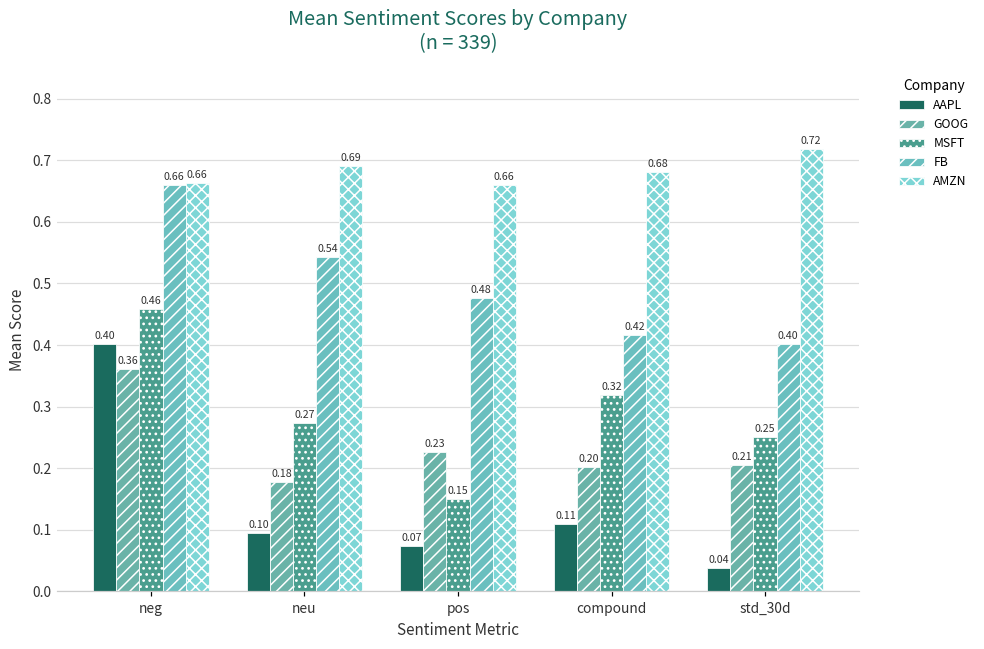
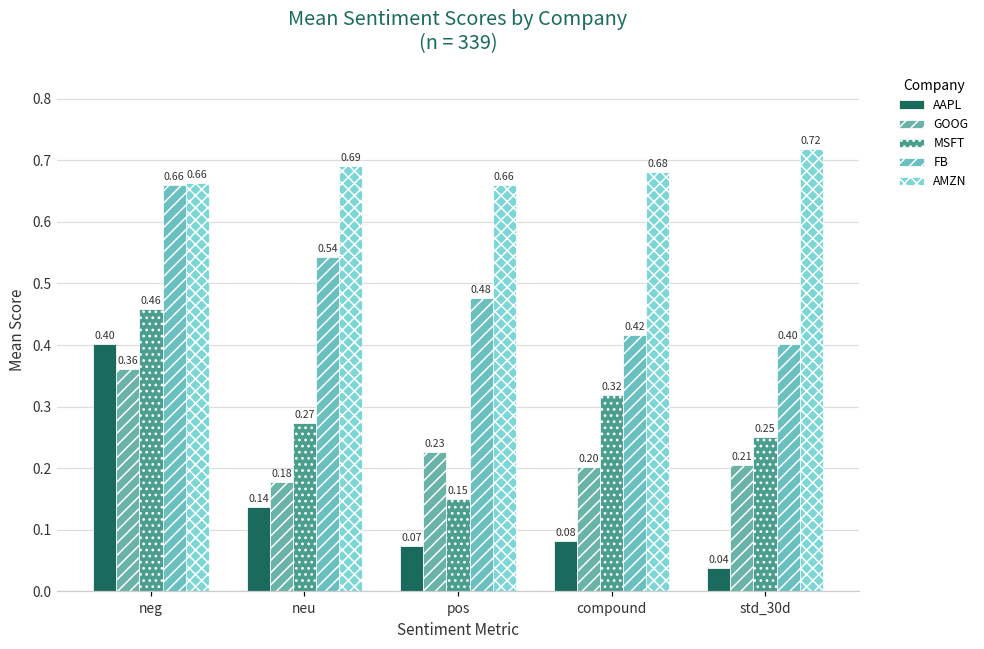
  {
    "AAPL": {
      "neg": 0.40,
-     "neu": 0.10,
+     "neu": 0.14,
      "pos": 0.07,
-     "compound": 0.11,
+     "compound": 0.08,
      "std_30d": 0.04
    }
  }
